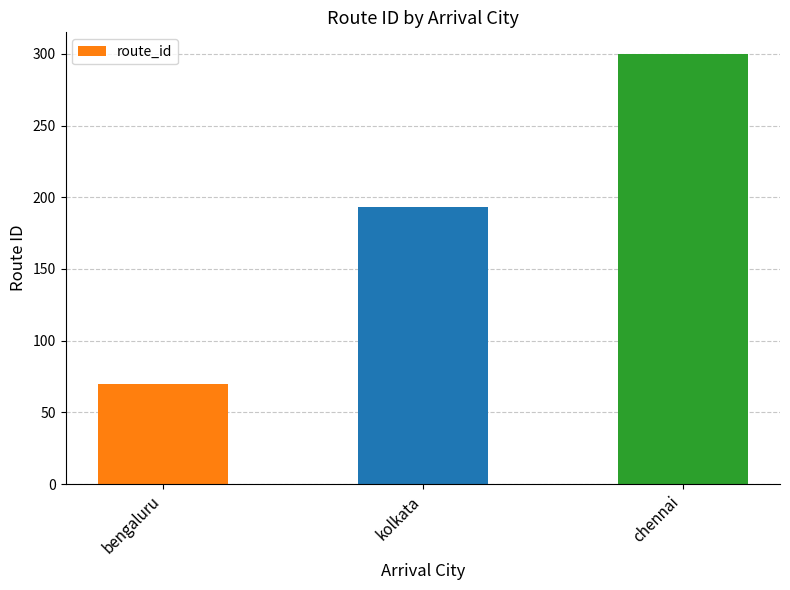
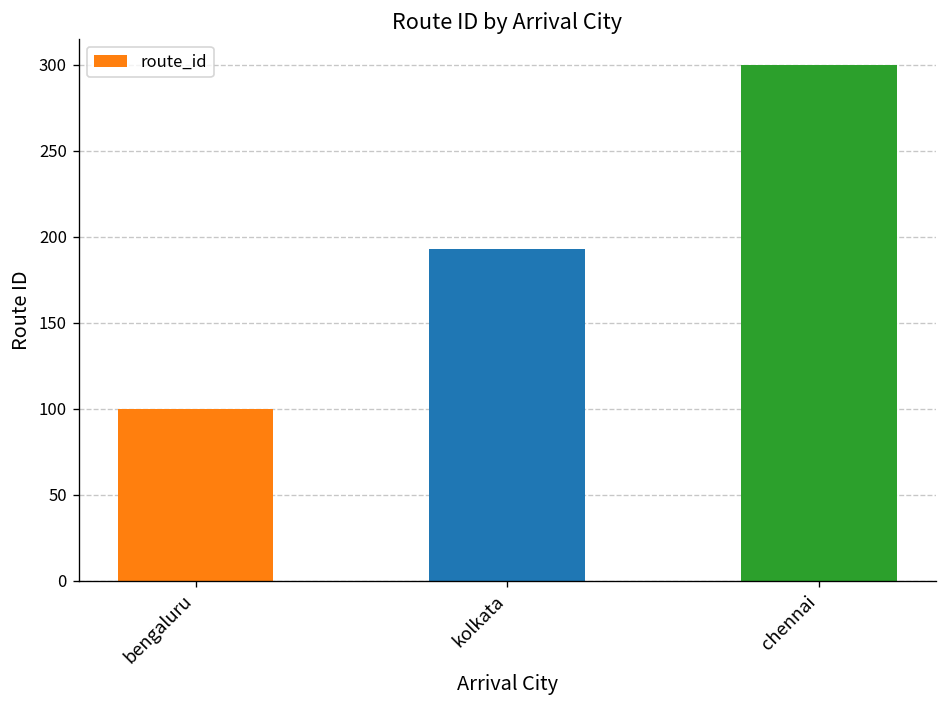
  {
-   "bengaluru": 70,
+   "bengaluru": 100,
    "kolkata": 193,
    "chennai": 300
  }
